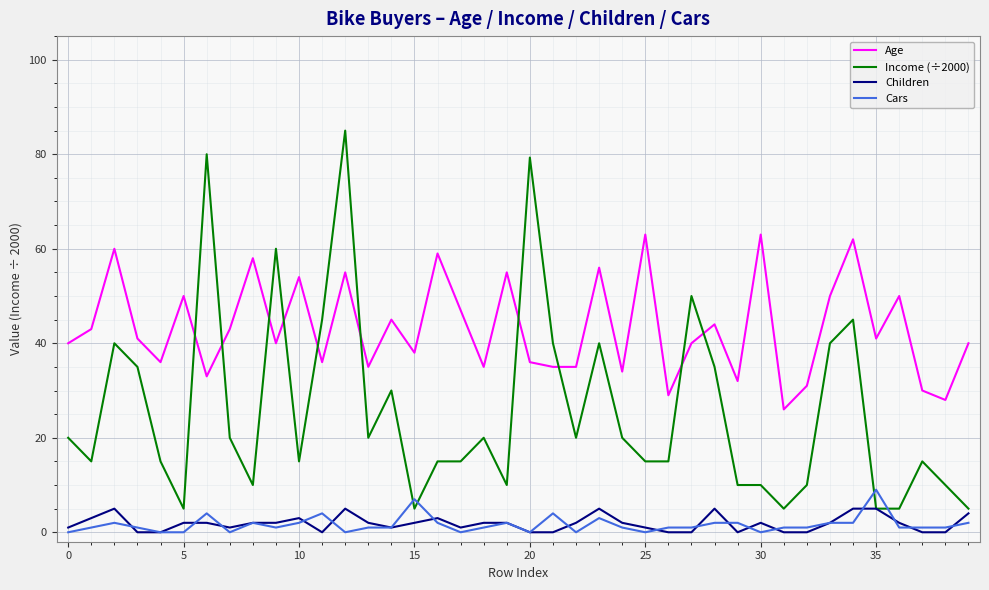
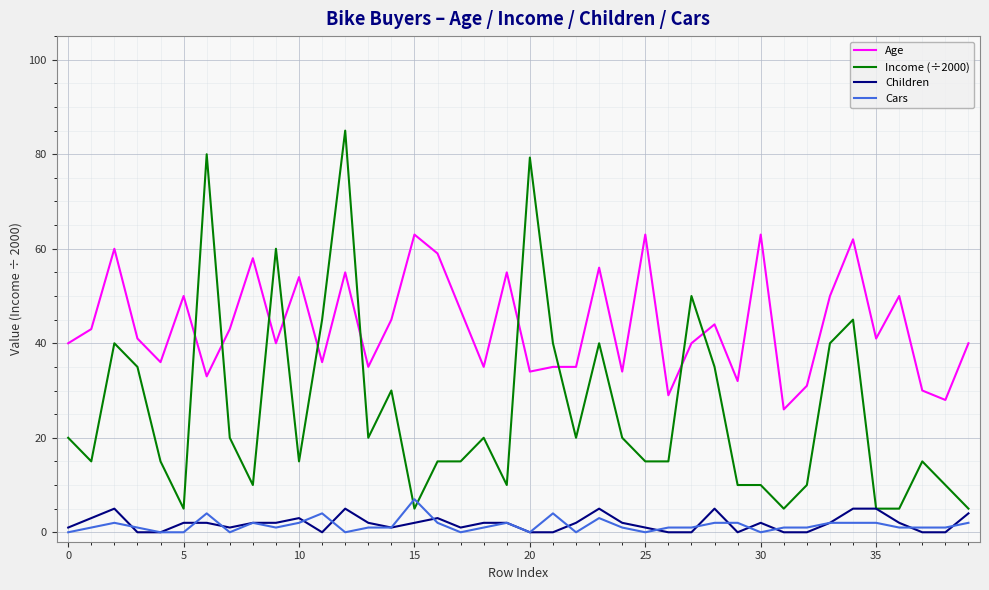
  {
    "Age": {
      "0": 40,
      "5": 50,
      "10": 54,
-     "15": 38,
-     "20": 36,
+     "15": 63,
+     "20": 34,
      "25": 63,
      "30": 63,
      "35": 41
    },
    "Income (÷2000)": {
      "0": 20,
      "5": 5,
      "10": 15,
      "15": 5,
      "20": 79,
      "25": 15,
      "30": 10
    },
    "Children": {
      "0": 1,
      "5": 2,
      "10": 3,
      "15": 2,
      "25": 1,
      "30": 2
    },
    "Cars": {
      "0": 0,
      "5": 0,
      "10": 2,
      "15": 7,
      "25": 0,
      "30": 0,
-     "35": 9
+     "35": 2
    }
  }
